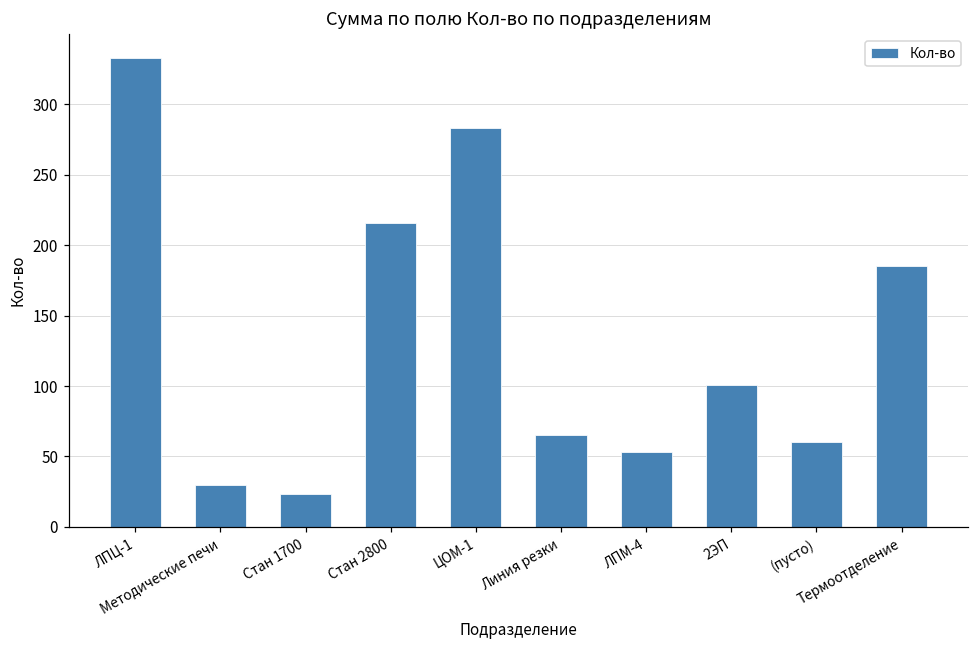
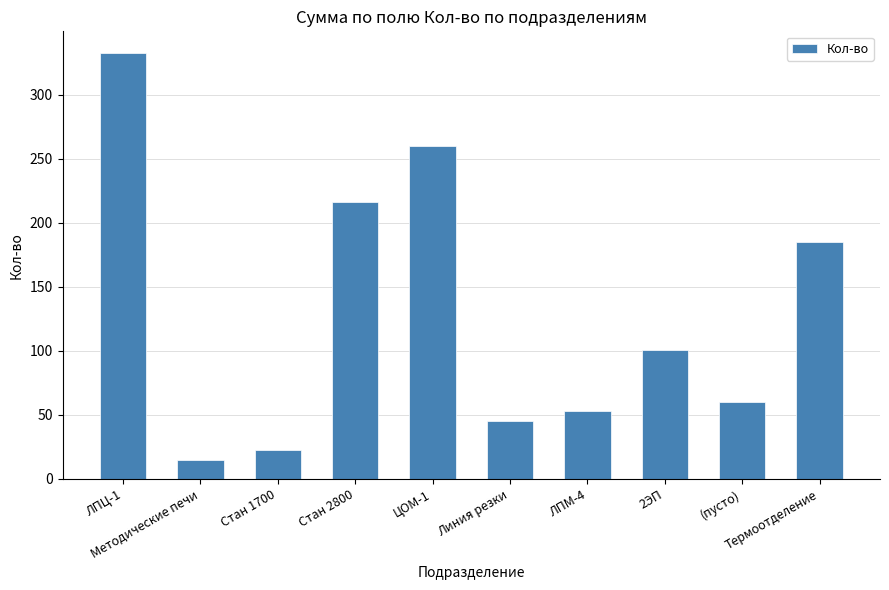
  {
    "ЛПЦ-1": 333,
-   "Методические печи": 30,
+   "Методические печи": 15,
    "Стан 1700": 23,
    "Стан 2800": 216,
-   "ЦОМ-1": 283,
-   "Линия резки": 65,
+   "ЦОМ-1": 260,
+   "Линия резки": 45,
    "ЛПМ-4": 53,
    "2ЭП": 101,
    "(пусто)": 60,
    "Термоотделение": 185
  }
